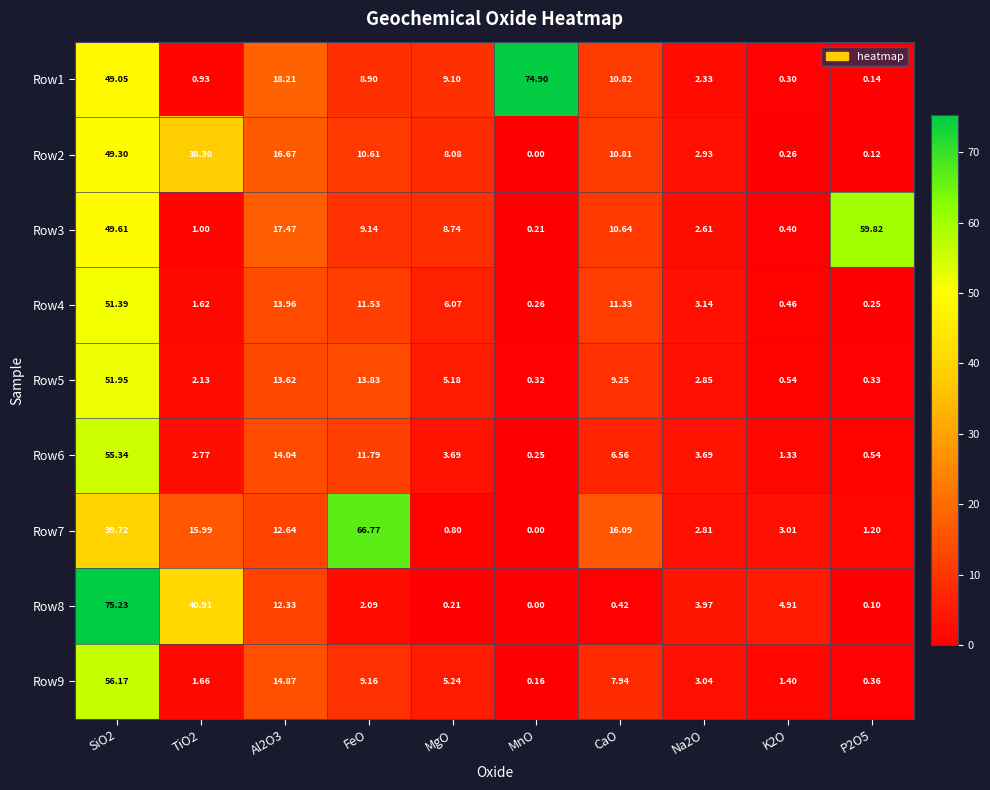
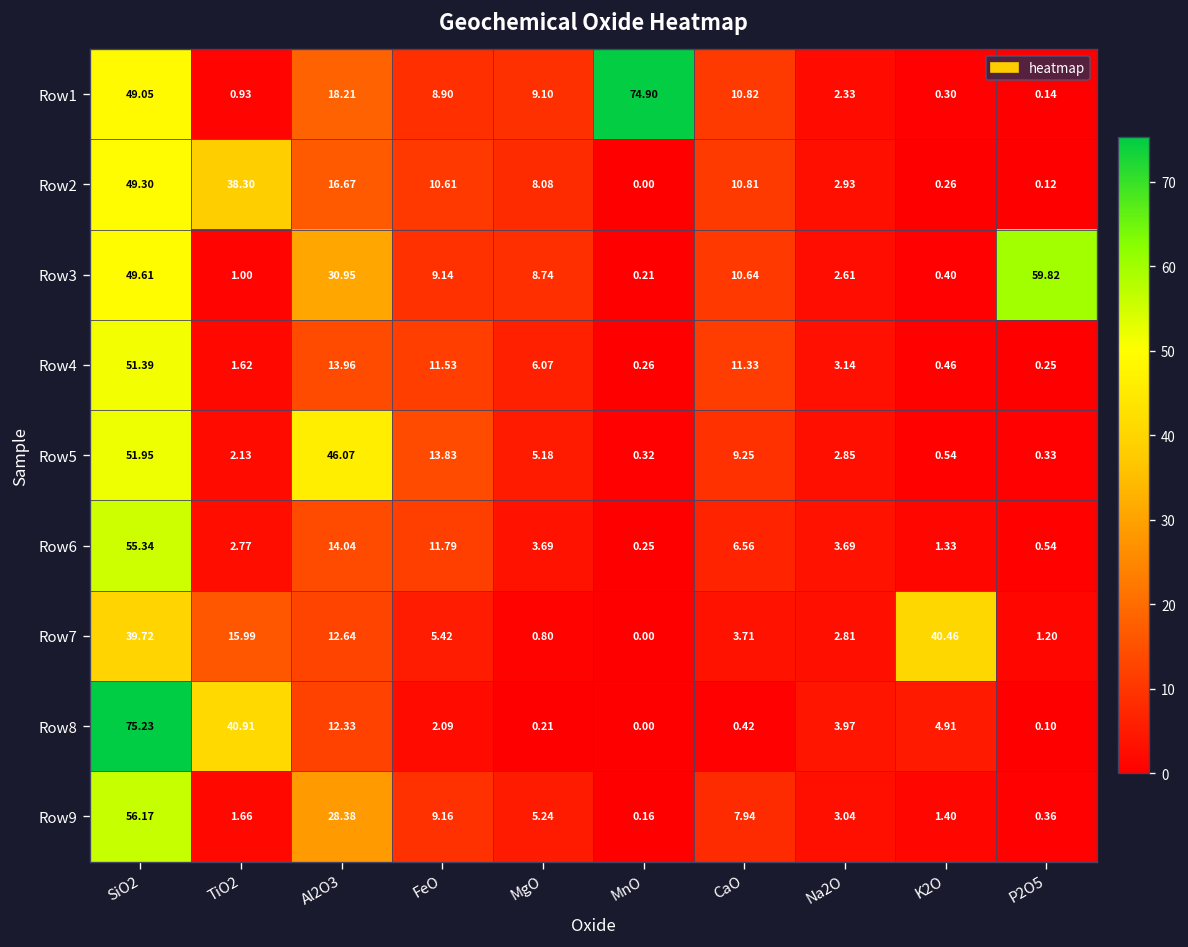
  {
    "Row1": {
      "SiO2": 49.05,
      "TiO2": 0.93,
      "Al2O3": 18.21,
      "FeO": 8.90,
      "MgO": 9.10,
      "MnO": 74.90,
      "CaO": 10.82,
      "Na2O": 2.33,
      "K2O": 0.30,
      "P2O5": 0.14
    },
    "Row2": {
      "SiO2": 49.30,
      "TiO2": 38.30,
      "Al2O3": 16.67,
      "FeO": 10.61,
      "MgO": 8.08,
      "MnO": 0.00,
      "CaO": 10.81,
      "Na2O": 2.93,
      "K2O": 0.26,
      "P2O5": 0.12
    },
    "Row3": {
      "SiO2": 49.61,
      "TiO2": 1.00,
-     "Al2O3": 17.47,
+     "Al2O3": 30.95,
      "FeO": 9.14,
      "MgO": 8.74,
      "MnO": 0.21,
      "CaO": 10.64,
      "Na2O": 2.61,
      "K2O": 0.40,
      "P2O5": 59.82
    },
    "Row4": {
      "SiO2": 51.39,
      "TiO2": 1.62,
      "Al2O3": 13.96,
      "FeO": 11.53,
      "MgO": 6.07,
      "MnO": 0.26,
      "CaO": 11.33,
      "Na2O": 3.14,
      "K2O": 0.46,
      "P2O5": 0.25
    },
    "Row5": {
      "SiO2": 51.95,
      "TiO2": 2.13,
-     "Al2O3": 13.62,
+     "Al2O3": 46.07,
      "FeO": 13.83,
      "MgO": 5.18,
      "MnO": 0.32,
      "CaO": 9.25,
      "Na2O": 2.85,
      "K2O": 0.54,
      "P2O5": 0.33
    },
    "Row6": {
      "SiO2": 55.34,
      "TiO2": 2.77,
      "Al2O3": 14.04,
      "FeO": 11.79,
      "MgO": 3.69,
      "MnO": 0.25,
      "CaO": 6.56,
      "Na2O": 3.69,
      "K2O": 1.33,
      "P2O5": 0.54
    },
    "Row7": {
      "SiO2": 39.72,
      "TiO2": 15.99,
      "Al2O3": 12.64,
-     "FeO": 66.77,
+     "FeO": 5.42,
      "MgO": 0.80,
      "MnO": 0.00,
-     "CaO": 16.09,
+     "CaO": 3.71,
      "Na2O": 2.81,
-     "K2O": 3.01,
+     "K2O": 40.46,
      "P2O5": 1.20
    },
    "Row8": {
      "SiO2": 75.23,
      "TiO2": 40.91,
      "Al2O3": 12.33,
      "FeO": 2.09,
      "MgO": 0.21,
      "MnO": 0.00,
      "CaO": 0.42,
      "Na2O": 3.97,
      "K2O": 4.91,
      "P2O5": 0.10
    },
    "Row9": {
      "SiO2": 56.17,
      "TiO2": 1.66,
-     "Al2O3": 14.87,
+     "Al2O3": 28.38,
      "FeO": 9.16,
      "MgO": 5.24,
      "MnO": 0.16,
      "CaO": 7.94,
      "Na2O": 3.04,
      "K2O": 1.40,
      "P2O5": 0.36
    }
  }
